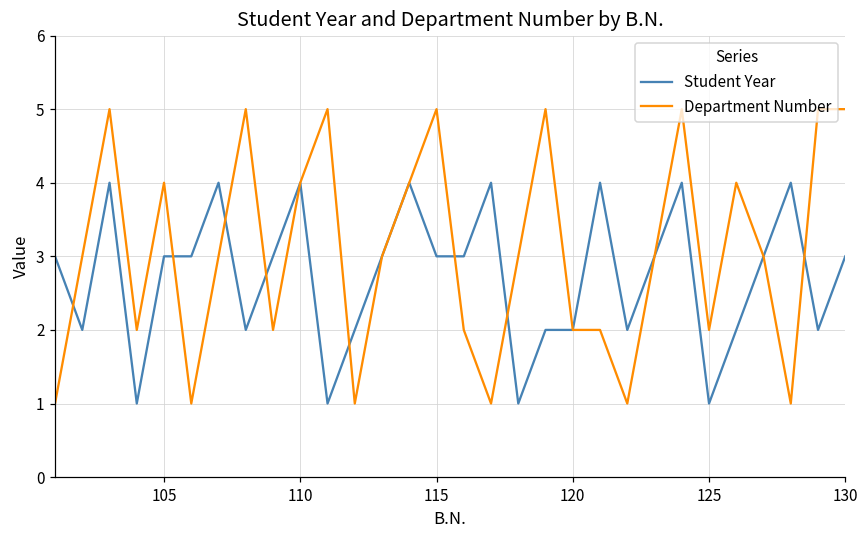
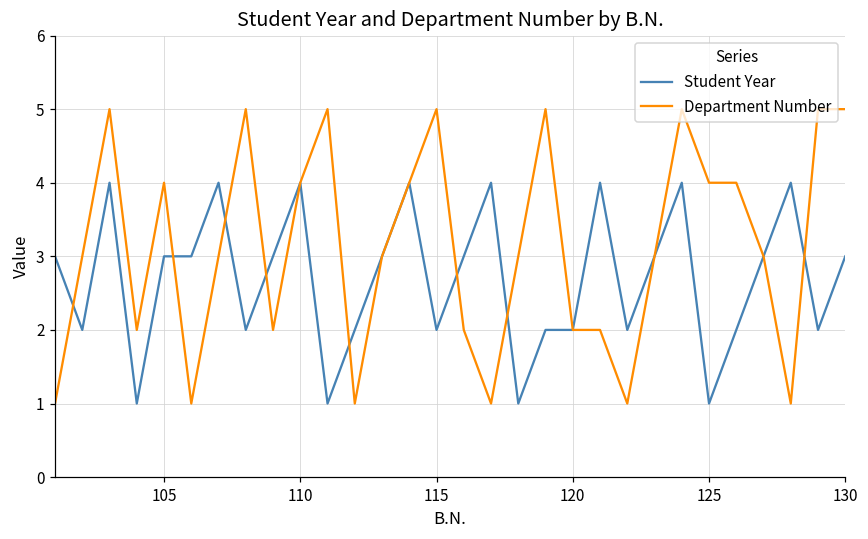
  {
    "Student Year": {
      "105": 3,
-     "115": 3,
+     "115": 2,
      "125": 1,
      "130": 3
    },
    "Department Number": {
      "105": 4,
      "115": 5,
-     "125": 2,
+     "125": 4,
      "130": 5
    }
  }
